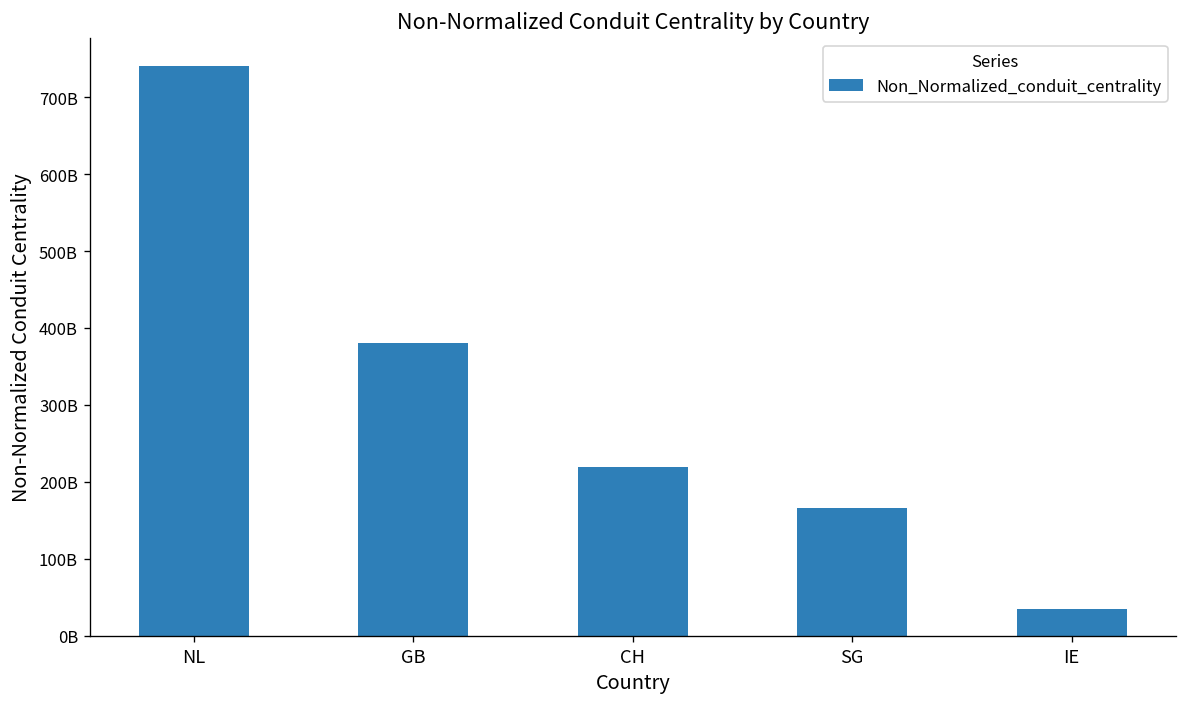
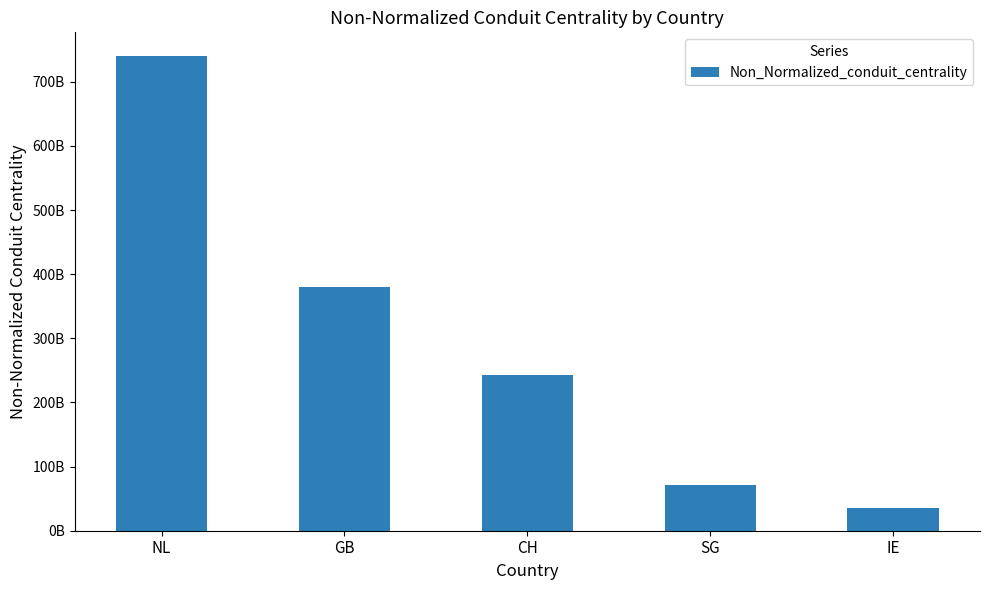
  {
    "NL": 740000000000,
    "GB": 380000000000,
-   "CH": 220000000000,
-   "SG": 170000000000,
+   "CH": 240000000000,
+   "SG": 70000000000,
    "IE": 40000000000
  }
